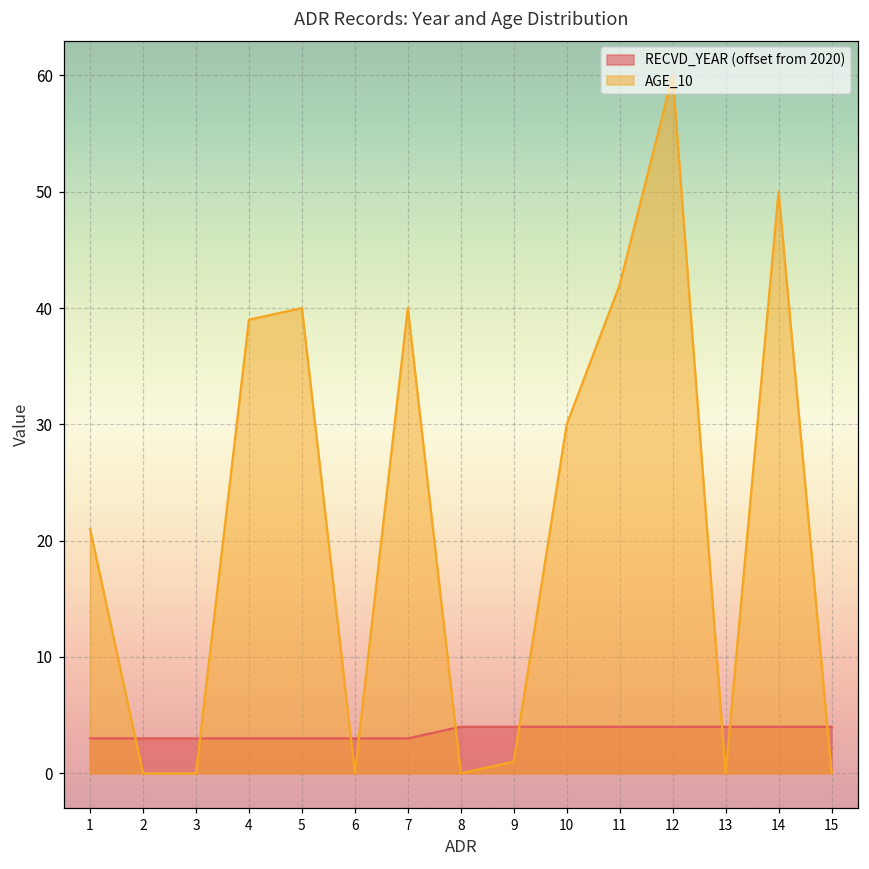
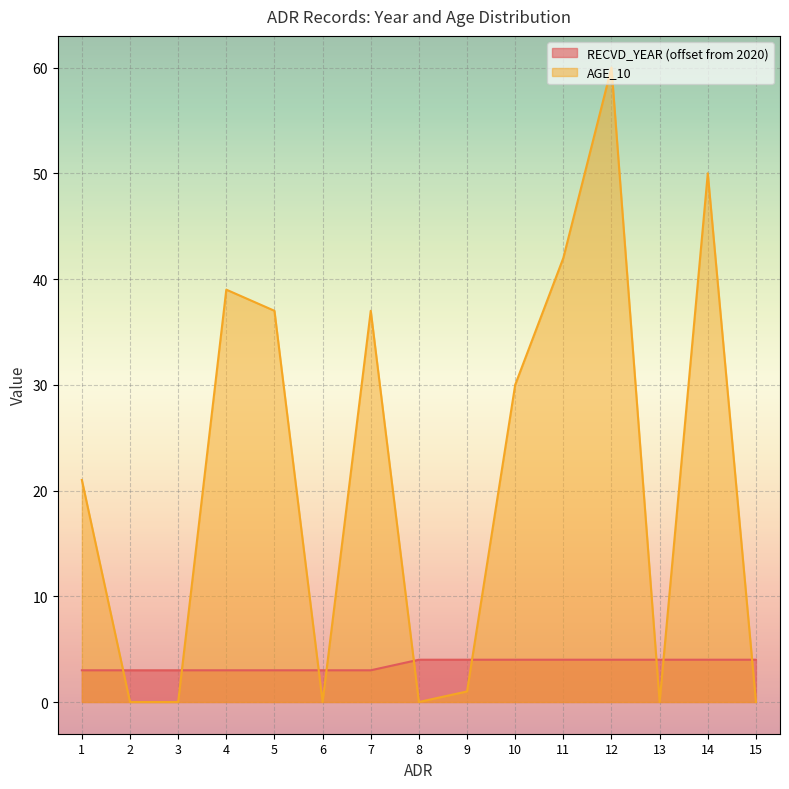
  {
    "RECVD_YEAR (offset from 2020)": {
      "1": 3,
      "2": 3,
      "3": 3,
      "4": 3,
      "5": 3,
      "6": 3,
      "7": 3,
      "8": 4,
      "9": 4,
      "10": 4,
      "11": 4,
      "12": 4,
      "13": 4,
      "14": 4,
      "15": 4
    },
    "AGE_10": {
      "1": 21,
      "2": 0,
      "3": 0,
      "4": 39,
-     "5": 40,
+     "5": 37,
      "6": 0,
-     "7": 40,
+     "7": 37,
      "8": 0,
      "9": 1,
      "10": 30,
      "11": 42,
      "13": 0,
      "14": 50,
      "15": 0
    }
  }
